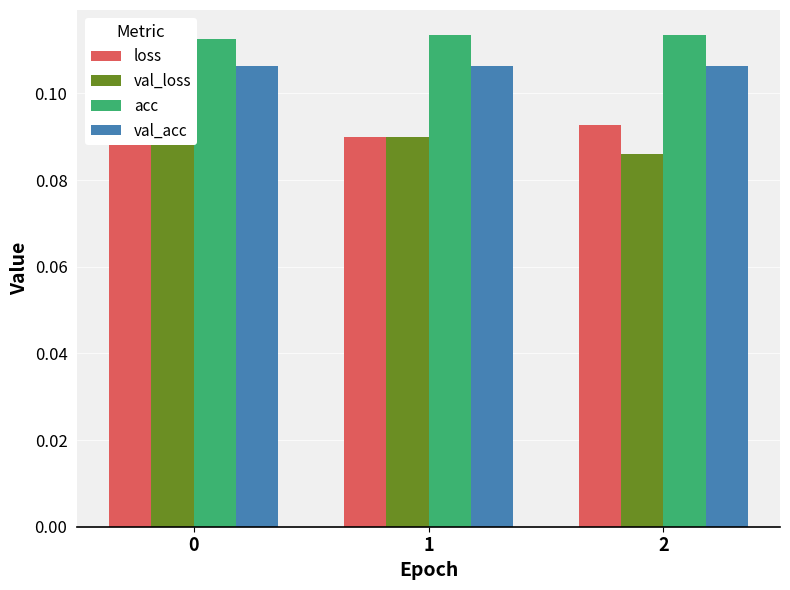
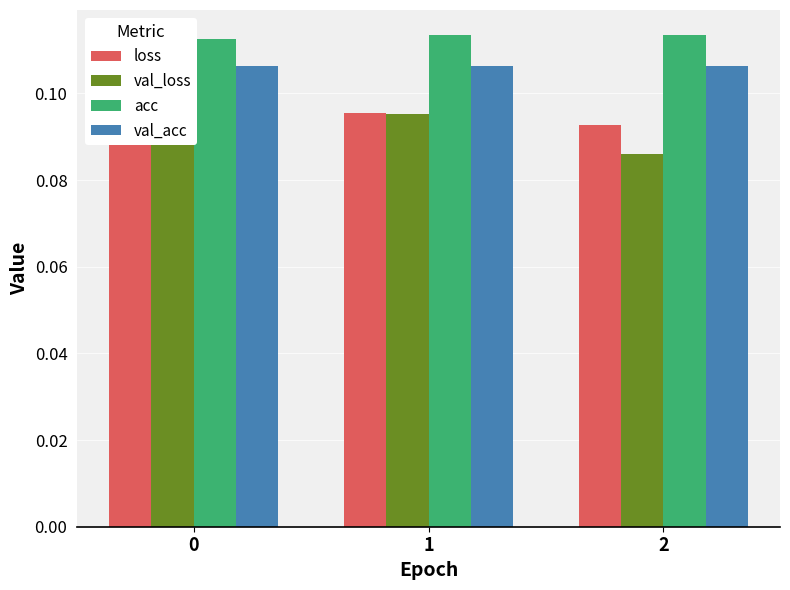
  {
    "loss": {
-     "1": 0.090,
+     "1": 0.095,
      "2": 0.093
    },
    "val_loss": {
-     "1": 0.090,
+     "1": 0.095,
      "2": 0.086
    },
    "acc": {
      "0": 0.113,
      "1": 0.114,
      "2": 0.114
    },
    "val_acc": {
      "0": 0.106,
      "1": 0.106,
      "2": 0.106
    }
  }
